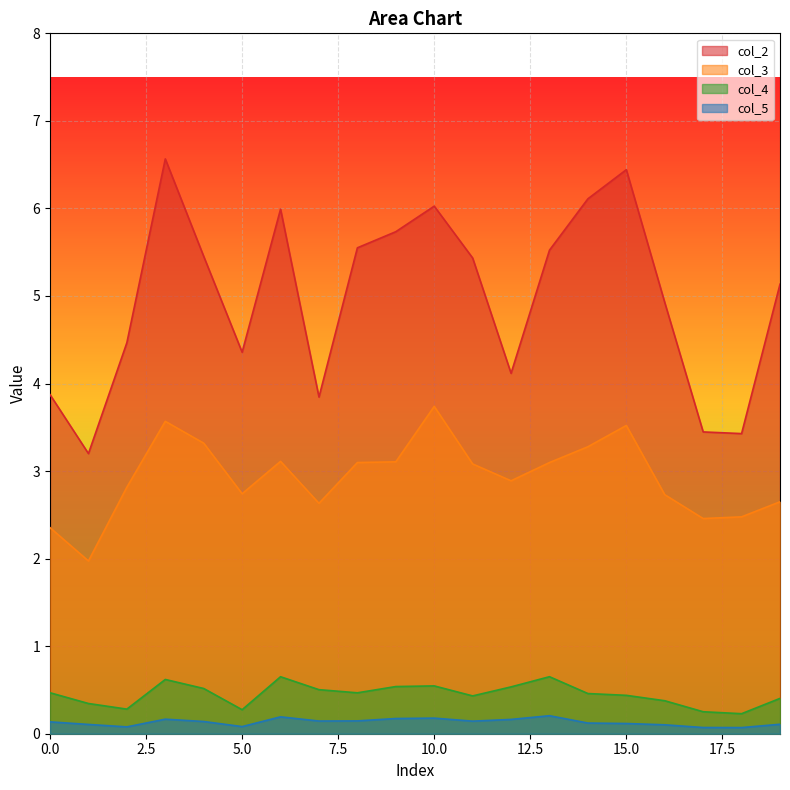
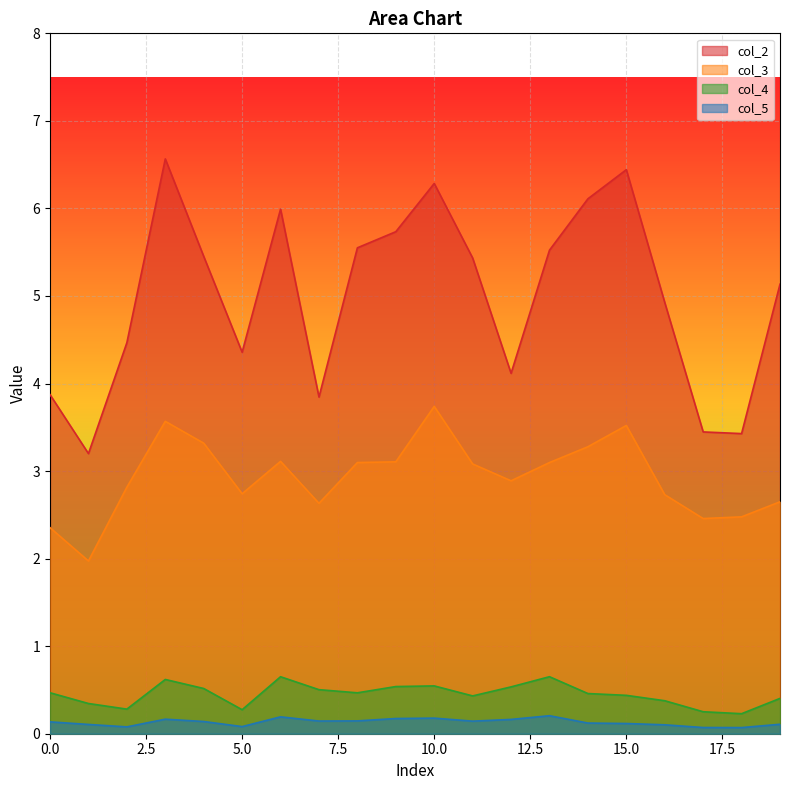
  {
    "col_2": {
      "0.0": 3.9,
      "5.0": 4.4,
-     "10.0": 6.0,
+     "10.0": 6.3,
      "15.0": 6.4
    },
    "col_3": {
      "0.0": 2.4,
      "5.0": 2.7,
      "10.0": 3.7,
      "15.0": 3.5
    },
    "col_4": {
      "0.0": 0.5,
      "5.0": 0.3,
      "10.0": 0.5,
      "15.0": 0.4
    },
    "col_5": {
      "0.0": 0.1,
      "5.0": 0.1,
      "10.0": 0.2,
      "15.0": 0.1
    }
  }
